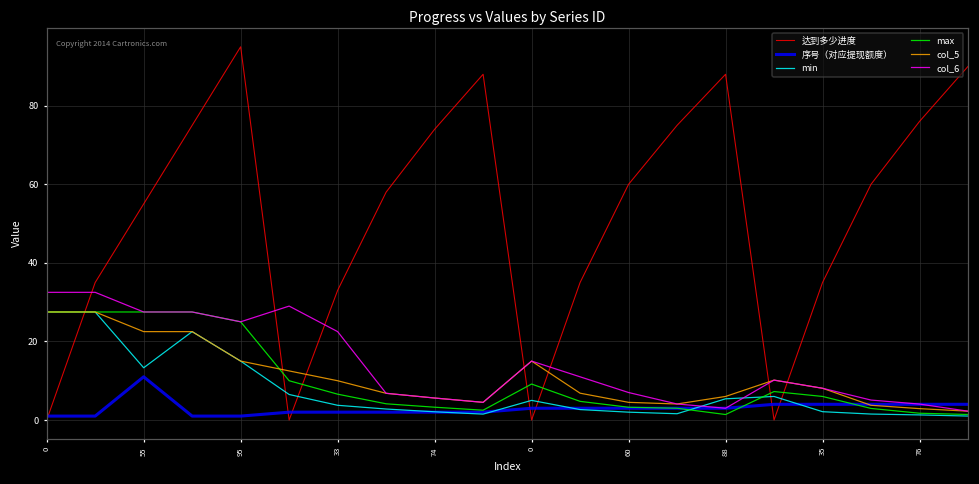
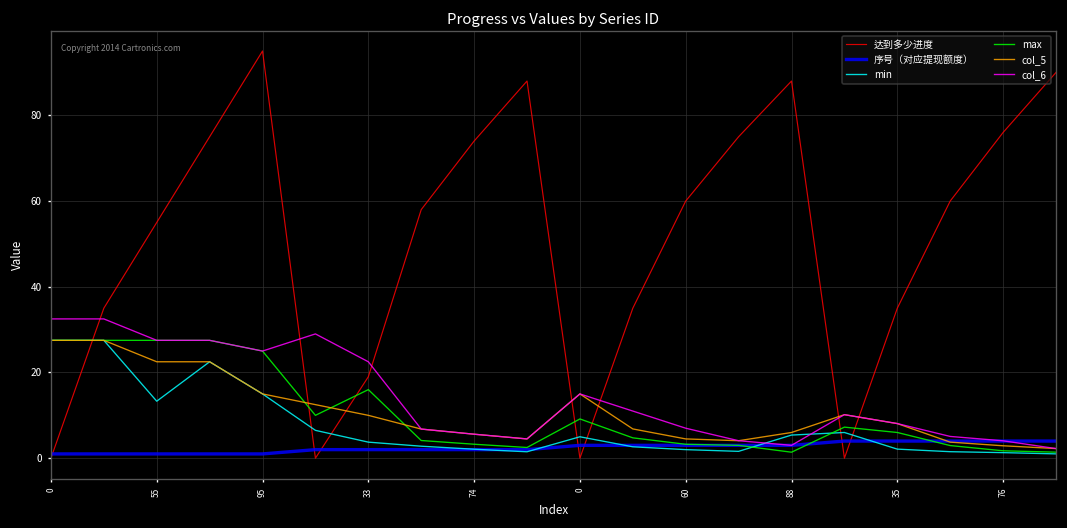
  {
    "达到多少进度": {
      "55": 55,
      "95": 95,
-     "33": 33,
+     "33": 19,
      "74": 74,
      "60": 60,
      "88": 88,
      "35": 35,
      "76": 76
    },
    "序号（对应提现额度）": {
-     "55": 11,
+     "55": 1,
      "95": 1,
      "33": 2,
      "35": 4
    },
    "min": {
      "55": 13,
      "33": 4,
      "60": 2,
      "35": 2
    },
    "max": {
-     "33": 7,
+     "33": 16,
      "74": 3,
      "88": 1,
      "35": 6
    },
    "col_5": {
      "55": 23,
      "33": 10,
      "60": 5,
      "76": 3
    },
    "col_6": {
      "33": 23,
      "60": 7
    }
  }
